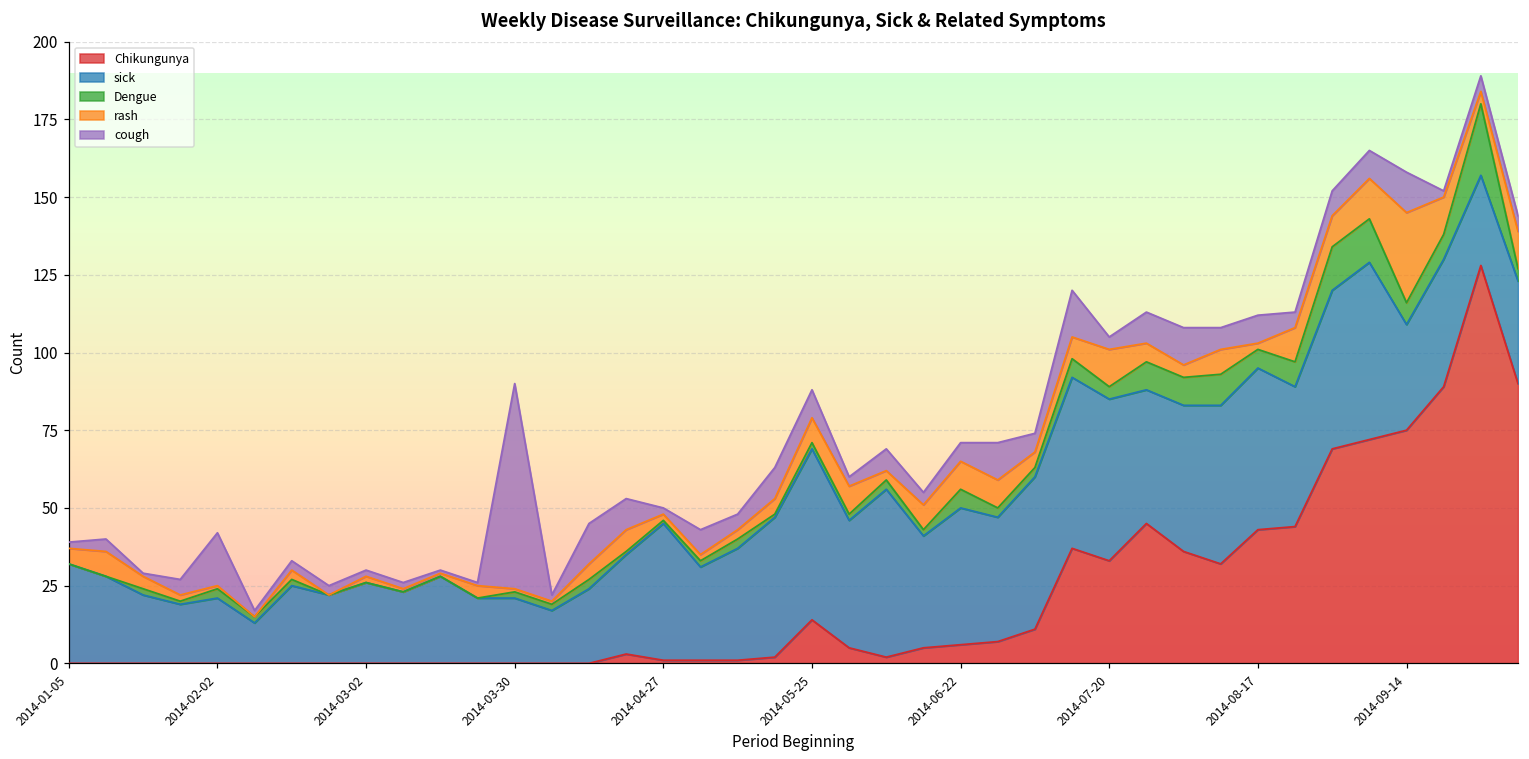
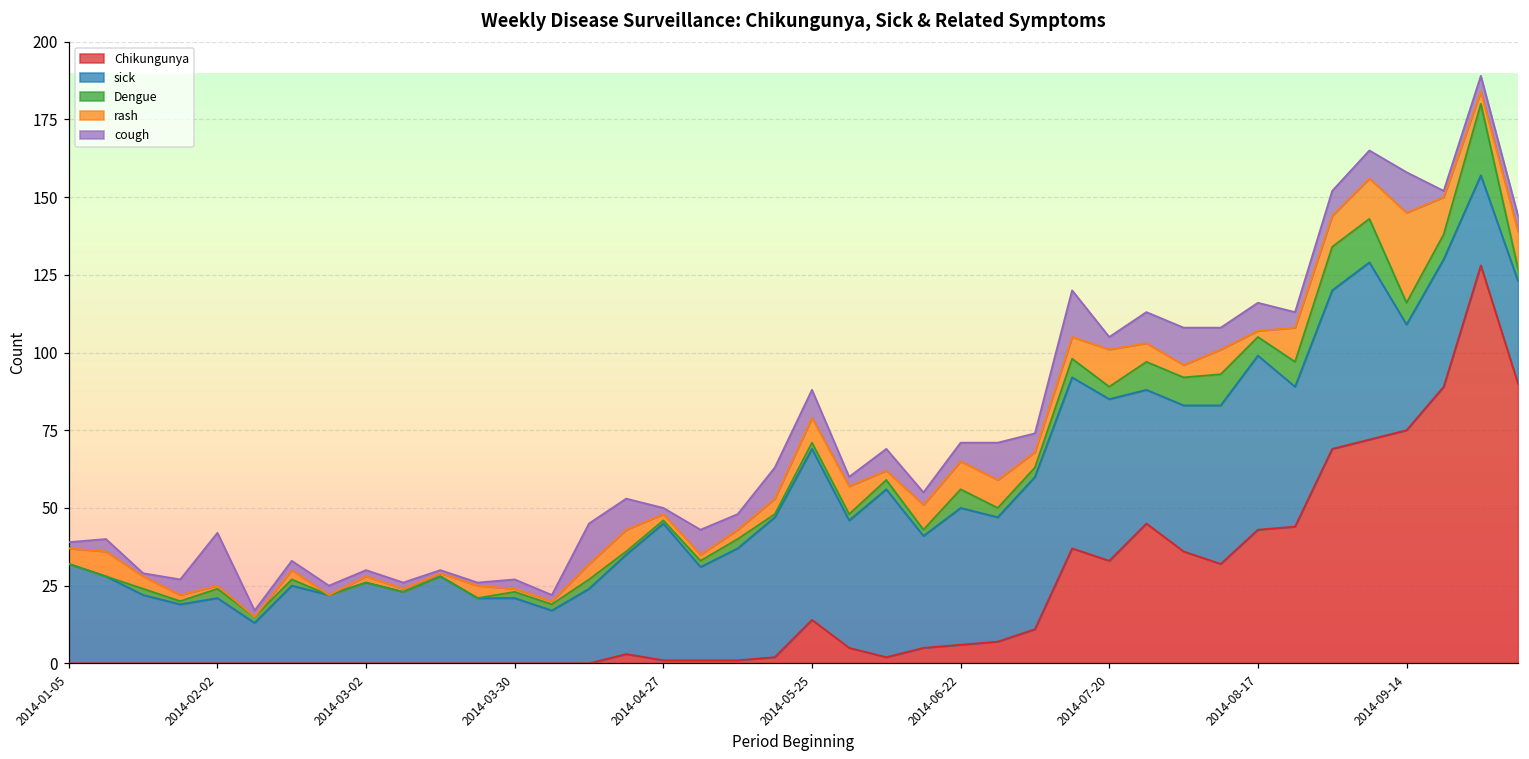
  {
    "Chikungunya": {
      "2014-01-05": 0,
      "2014-02-02": 0,
      "2014-03-02": 0,
      "2014-03-30": 0,
      "2014-04-27": 1,
      "2014-05-25": 14,
      "2014-06-22": 6,
      "2014-07-20": 33,
      "2014-08-17": 43,
      "2014-09-14": 75
    },
    "sick": {
      "2014-02-02": 21,
      "2014-03-30": 21,
      "2014-04-27": 44,
      "2014-05-25": 55,
      "2014-06-22": 44,
      "2014-07-20": 52,
-     "2014-08-17": 52,
+     "2014-08-17": 56,
      "2014-09-14": 34
    },
    "Dengue": {
      "2014-02-02": 3,
      "2014-03-30": 2,
      "2014-04-27": 1,
      "2014-05-25": 2,
      "2014-06-22": 6,
      "2014-07-20": 4,
      "2014-08-17": 6,
      "2014-09-14": 7
    },
    "rash": {
      "2014-01-05": 5,
      "2014-02-02": 1,
      "2014-03-02": 2,
      "2014-03-30": 1,
      "2014-04-27": 2,
      "2014-05-25": 8,
      "2014-06-22": 9,
      "2014-07-20": 12,
      "2014-08-17": 2,
      "2014-09-14": 29
    },
    "cough": {
      "2014-01-05": 2,
      "2014-02-02": 17,
      "2014-03-02": 2,
-     "2014-03-30": 66,
+     "2014-03-30": 3,
      "2014-04-27": 2,
      "2014-05-25": 9,
      "2014-06-22": 6,
      "2014-07-20": 4,
      "2014-08-17": 9,
      "2014-09-14": 13
    }
  }
